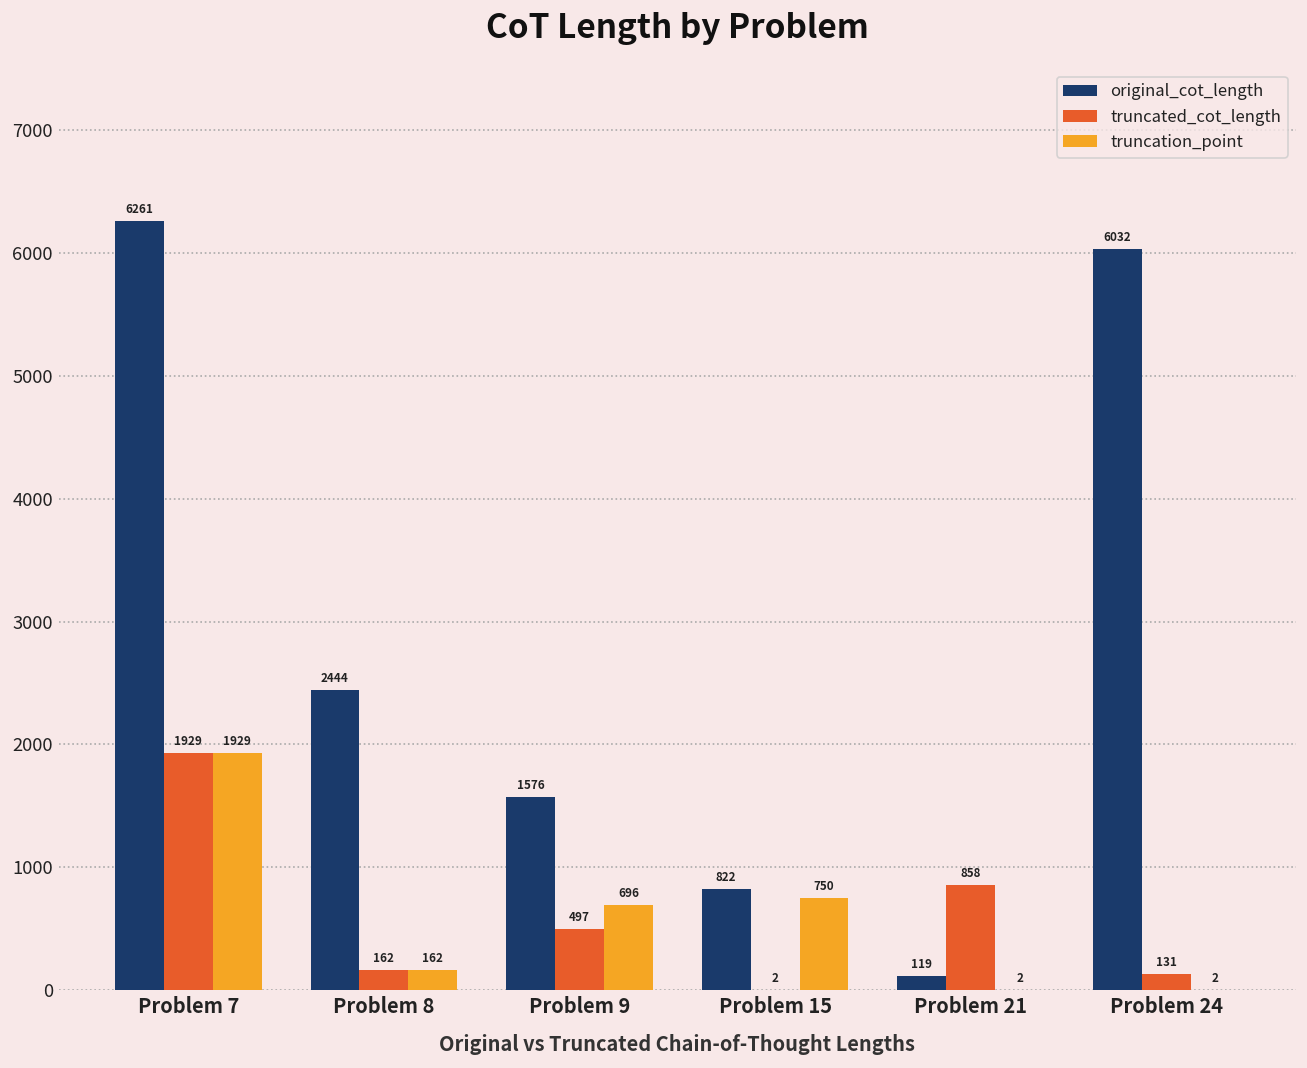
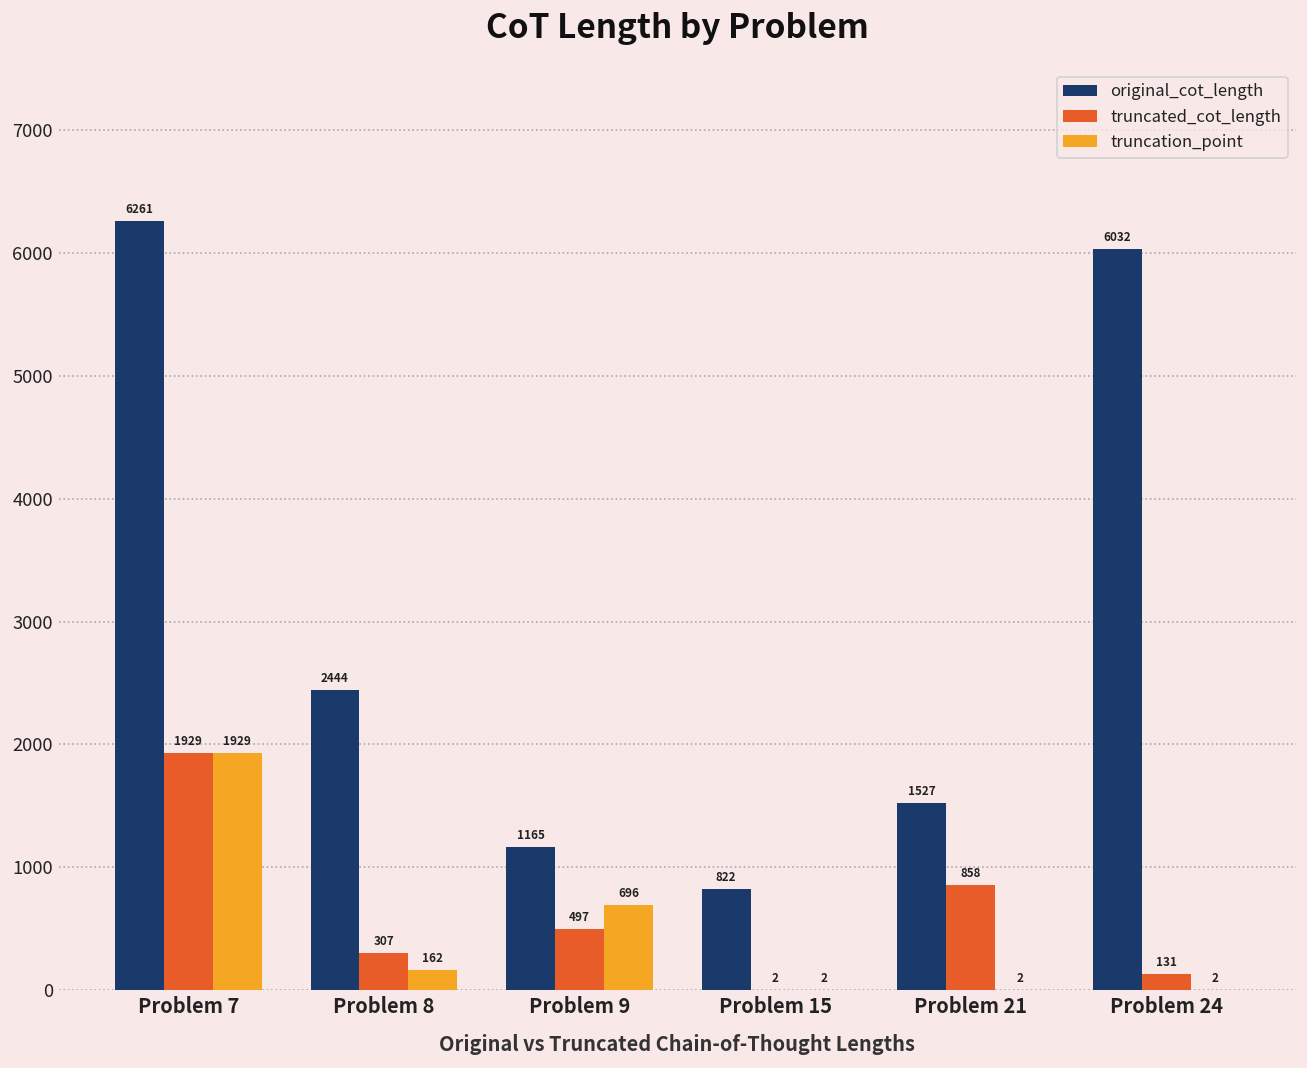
  {
    "original_cot_length": {
      "Problem 7": 6261,
      "Problem 8": 2444,
-     "Problem 9": 1576,
+     "Problem 9": 1165,
      "Problem 15": 822,
-     "Problem 21": 119,
+     "Problem 21": 1527,
      "Problem 24": 6032
    },
    "truncated_cot_length": {
      "Problem 7": 1929,
-     "Problem 8": 162,
+     "Problem 8": 307,
      "Problem 9": 497,
      "Problem 15": 2,
      "Problem 21": 858,
      "Problem 24": 131
    },
    "truncation_point": {
      "Problem 7": 1929,
      "Problem 8": 162,
      "Problem 9": 696,
-     "Problem 15": 750,
+     "Problem 15": 2,
      "Problem 21": 2,
      "Problem 24": 2
    }
  }
